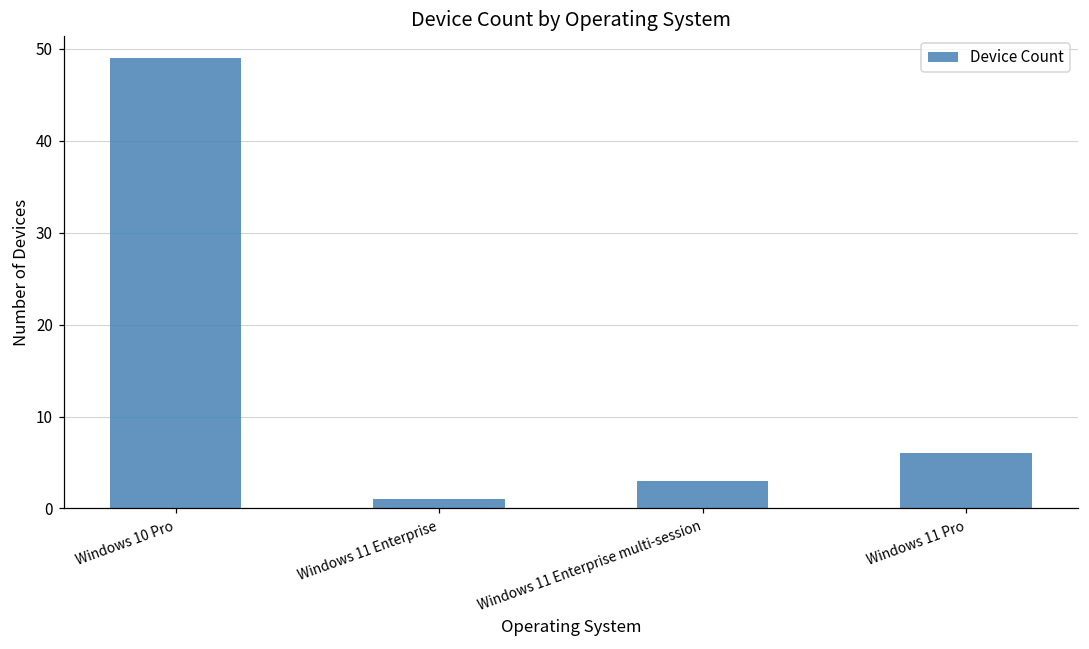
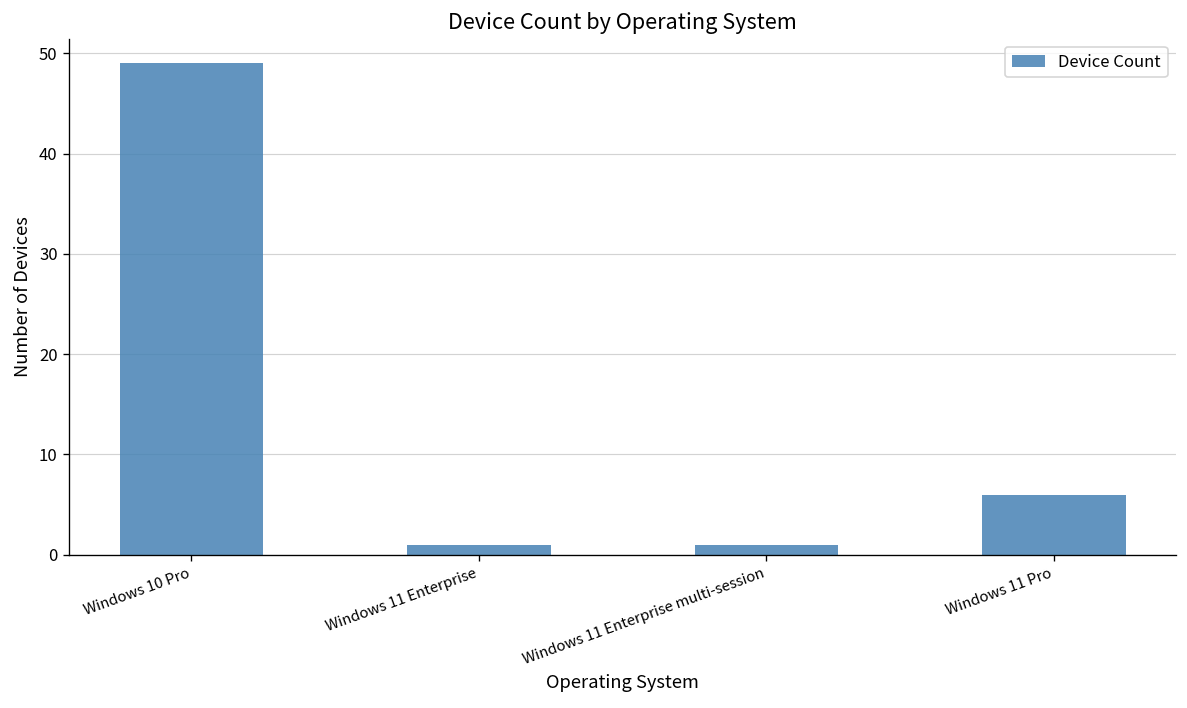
  {
    "Windows 10 Pro": 49,
    "Windows 11 Enterprise": 1,
-   "Windows 11 Enterprise multi-session": 3,
+   "Windows 11 Enterprise multi-session": 1,
    "Windows 11 Pro": 6
  }
